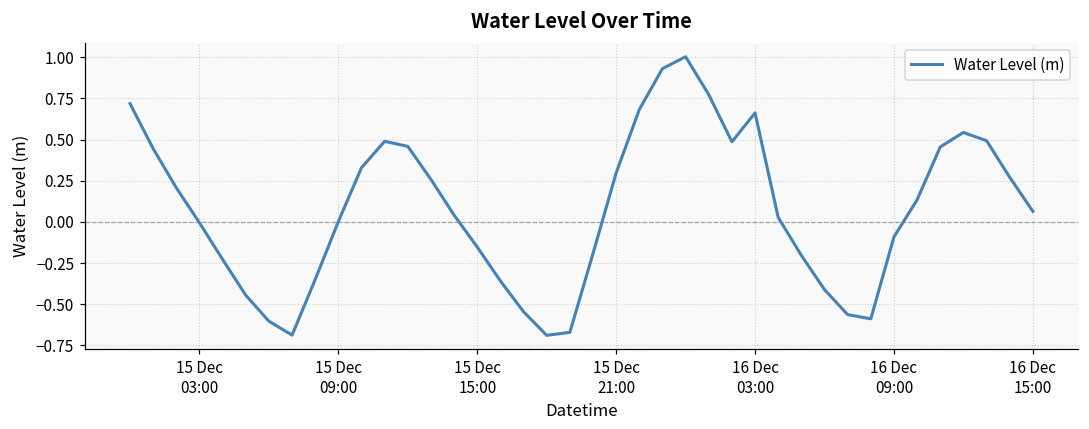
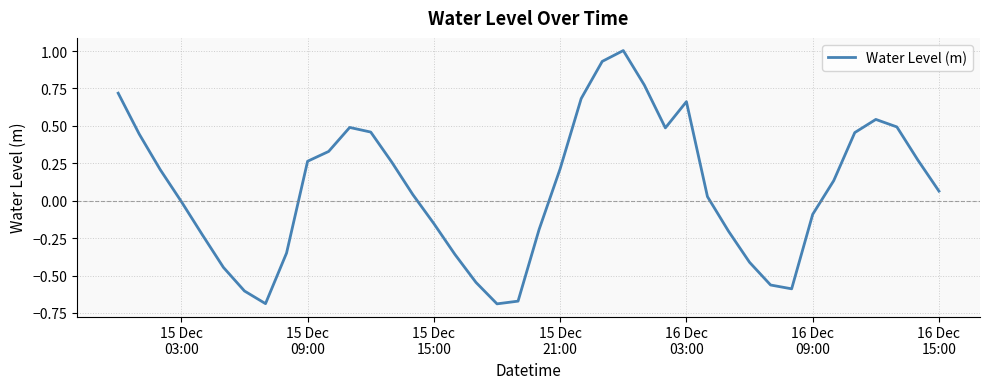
  {
    "15 Dec 03:00": -0.01,
-   "15 Dec 09:00": 0.00,
+   "15 Dec 09:00": 0.26,
    "15 Dec 15:00": -0.15,
-   "15 Dec 21:00": 0.30,
+   "15 Dec 21:00": 0.21,
    "16 Dec 03:00": 0.66,
    "16 Dec 09:00": -0.09,
    "16 Dec 15:00": 0.06
  }
